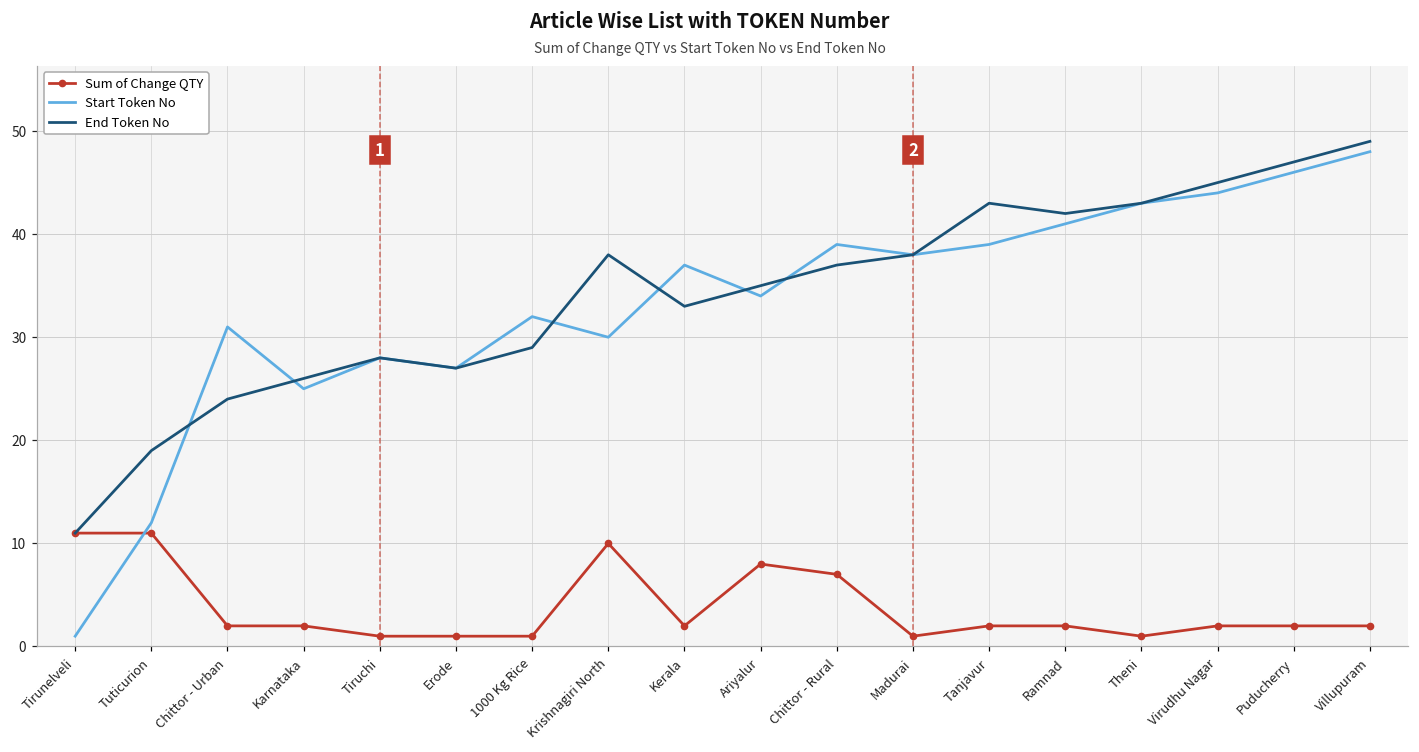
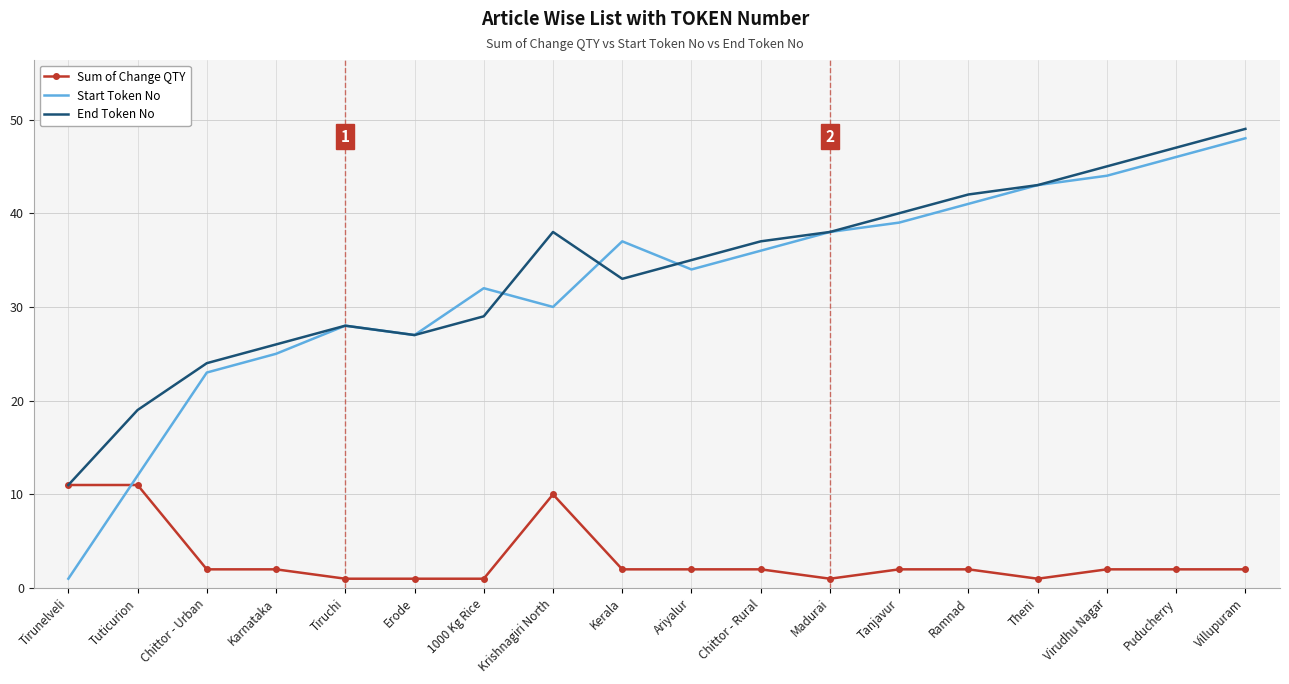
  {
    "Sum of Change QTY": {
      "Tuticurion": 11,
      "Chittor - Urban": 2,
      "Karnataka": 2,
      "Tiruchi": 1,
      "Erode": 1,
      "1000 Kg Rice": 1,
      "Krishnagiri North": 10,
      "Kerala": 2,
-     "Ariyalur": 8,
-     "Chittor - Rural": 7,
+     "Ariyalur": 2,
+     "Chittor - Rural": 2,
      "Madurai": 1,
      "Tanjavur": 2,
      "Ramnad": 2,
      "Theni": 1,
      "Virudhu Nagar": 2,
      "Puducherry": 2,
      "Villupuram": 2
    },
    "Start Token No": {
      "Tirunelveli": 1,
      "Tuticurion": 12,
-     "Chittor - Urban": 31,
+     "Chittor - Urban": 23,
      "Karnataka": 25,
      "1000 Kg Rice": 32,
      "Krishnagiri North": 30,
      "Kerala": 37,
      "Ariyalur": 34,
-     "Chittor - Rural": 39,
+     "Chittor - Rural": 36,
      "Tanjavur": 39,
      "Ramnad": 41,
      "Virudhu Nagar": 44,
      "Puducherry": 46,
      "Villupuram": 48
    },
    "End Token No": {
      "Tuticurion": 19,
      "Chittor - Urban": 24,
      "Karnataka": 26,
      "1000 Kg Rice": 29,
      "Krishnagiri North": 38,
      "Kerala": 33,
      "Ariyalur": 35,
      "Chittor - Rural": 37,
-     "Tanjavur": 43,
+     "Tanjavur": 40,
      "Ramnad": 42,
      "Virudhu Nagar": 45,
      "Puducherry": 47,
      "Villupuram": 49
    }
  }
